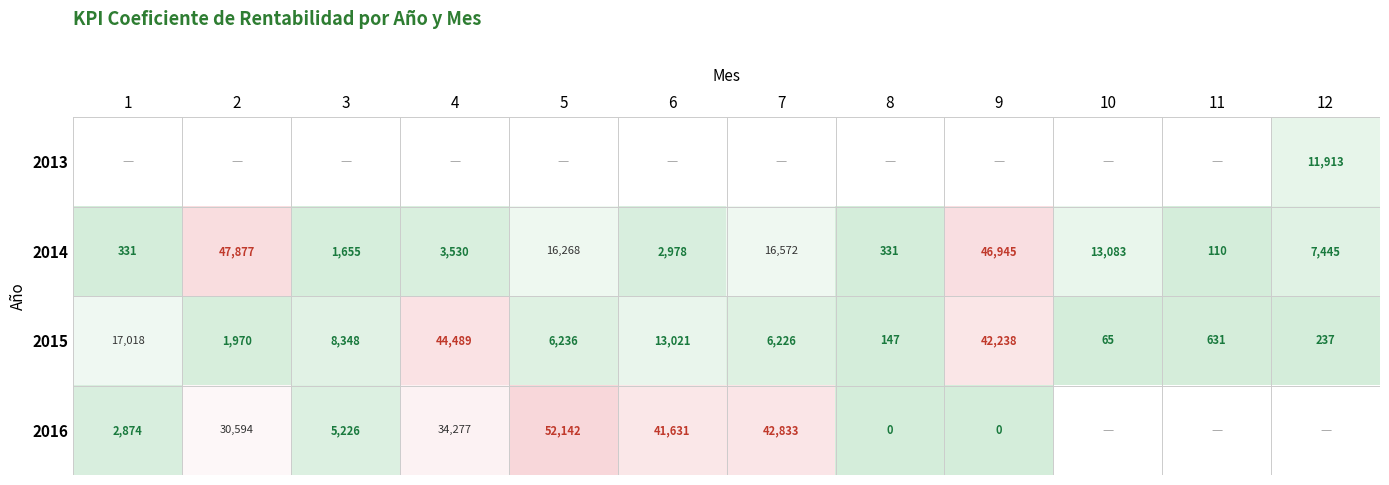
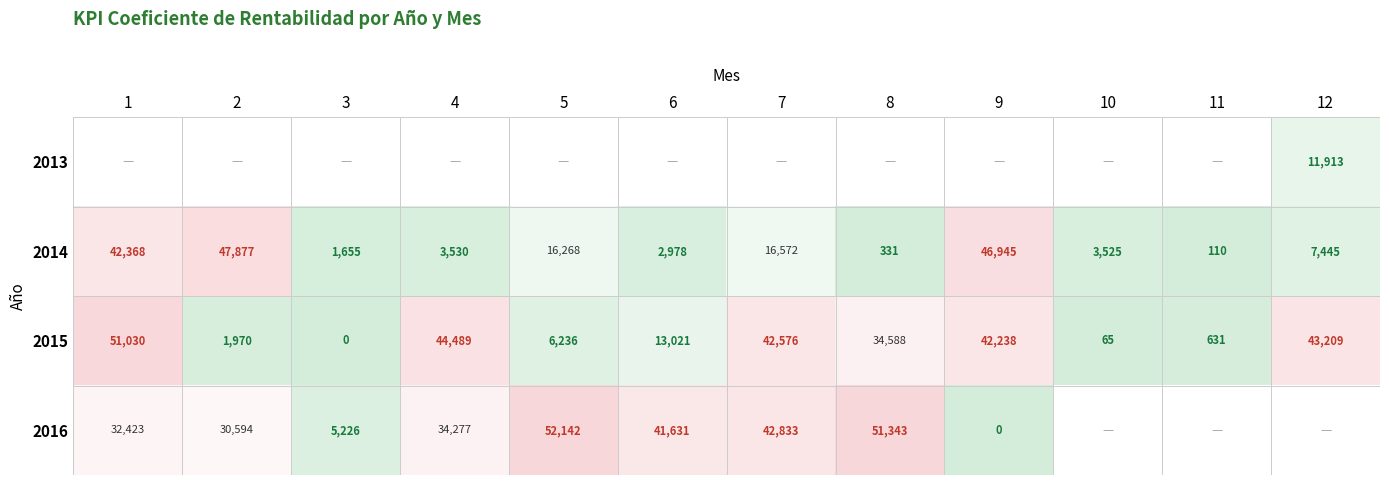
  {
    "2013": {
      "12": "11,913"
    },
    "2014": {
-     "1": "331",
+     "1": "42,368",
      "2": "47,877",
      "3": "1,655",
      "4": "3,530",
      "5": "16,268",
      "6": "2,978",
      "7": "16,572",
      "8": "331",
      "9": "46,945",
-     "10": "13,083",
+     "10": "3,525",
      "11": "110",
      "12": "7,445"
    },
    "2015": {
-     "1": "17,018",
+     "1": "51,030",
      "2": "1,970",
-     "3": "8,348",
+     "3": "0",
      "4": "44,489",
      "5": "6,236",
      "6": "13,021",
-     "7": "6,226",
-     "8": "147",
+     "7": "42,576",
+     "8": "34,588",
      "9": "42,238",
      "10": "65",
      "11": "631",
-     "12": "237"
+     "12": "43,209"
    },
    "2016": {
-     "1": "2,874",
+     "1": "32,423",
      "2": "30,594",
      "3": "5,226",
      "4": "34,277",
      "5": "52,142",
      "6": "41,631",
      "7": "42,833",
-     "8": "0",
+     "8": "51,343",
      "9": "0"
    }
  }
